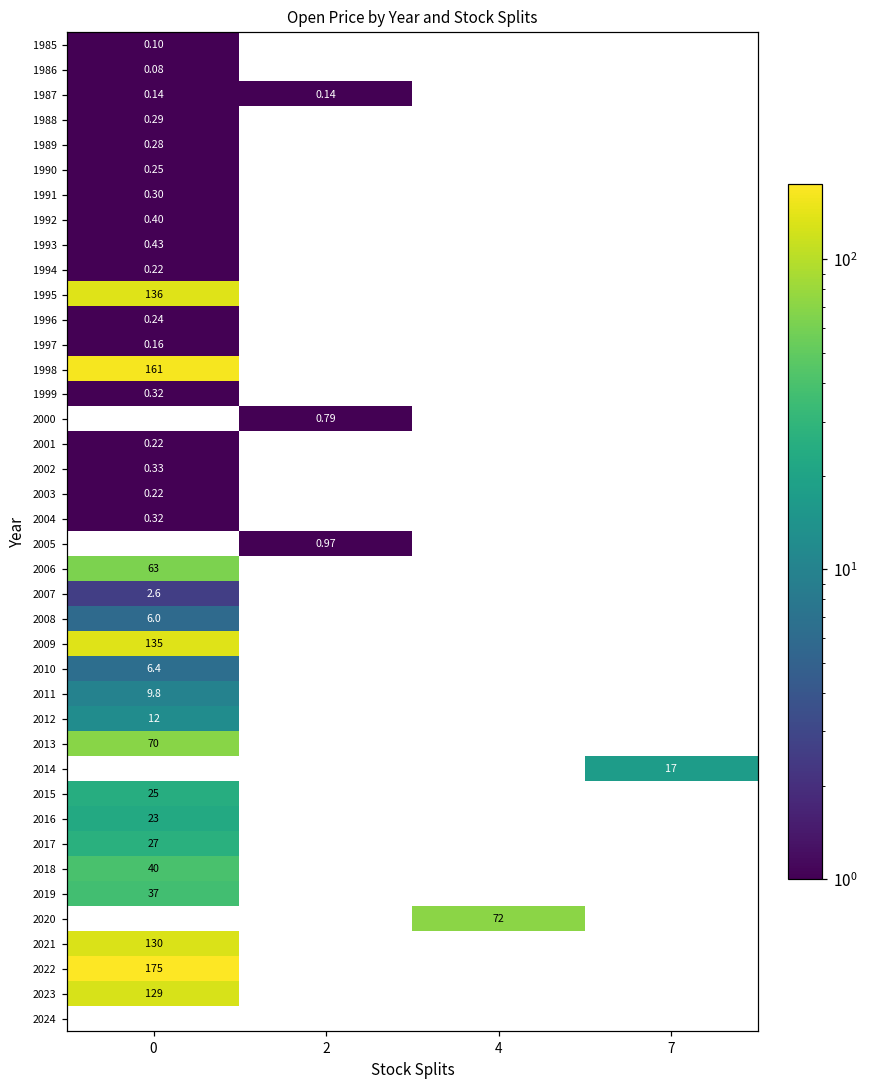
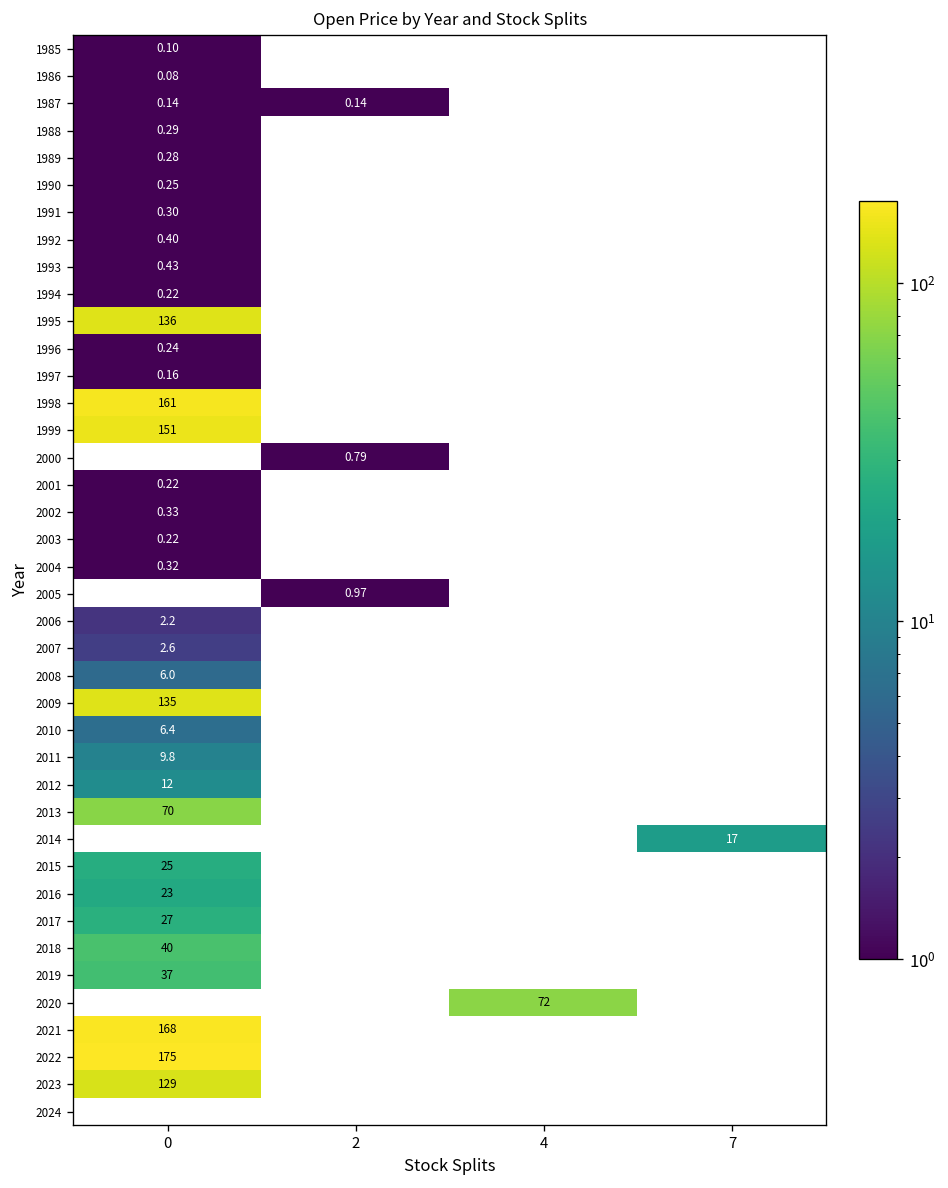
  {
    "1985": {
      "0": 0.10
    },
    "1986": {
      "0": 0.08
    },
    "1987": {
      "0": 0.14,
      "2": 0.14
    },
    "1988": {
      "0": 0.29
    },
    "1989": {
      "0": 0.28
    },
    "1990": {
      "0": 0.25
    },
    "1991": {
      "0": 0.30
    },
    "1992": {
      "0": 0.40
    },
    "1993": {
      "0": 0.43
    },
    "1994": {
      "0": 0.22
    },
    "1995": {
      "0": 136
    },
    "1996": {
      "0": 0.24
    },
    "1997": {
      "0": 0.16
    },
    "1998": {
      "0": 161
    },
    "1999": {
-     "0": 0.32
+     "0": 151
    },
    "2000": {
      "2": 0.79
    },
    "2001": {
      "0": 0.22
    },
    "2002": {
      "0": 0.33
    },
    "2003": {
      "0": 0.22
    },
    "2004": {
      "0": 0.32
    },
    "2005": {
      "2": 0.97
    },
    "2006": {
-     "0": 63
+     "0": 2.2
    },
    "2007": {
      "0": 2.6
    },
    "2008": {
      "0": 6.0
    },
    "2009": {
      "0": 135
    },
    "2010": {
      "0": 6.4
    },
    "2011": {
      "0": 9.8
    },
    "2012": {
      "0": 12
    },
    "2013": {
      "0": 70
    },
    "2014": {
      "7": 17
    },
    "2015": {
      "0": 25
    },
    "2016": {
      "0": 23
    },
    "2017": {
      "0": 27
    },
    "2018": {
      "0": 40
    },
    "2019": {
      "0": 37
    },
    "2020": {
      "4": 72
    },
    "2021": {
-     "0": 130
+     "0": 168
    },
    "2022": {
      "0": 175
    },
    "2023": {
      "0": 129
    }
  }
